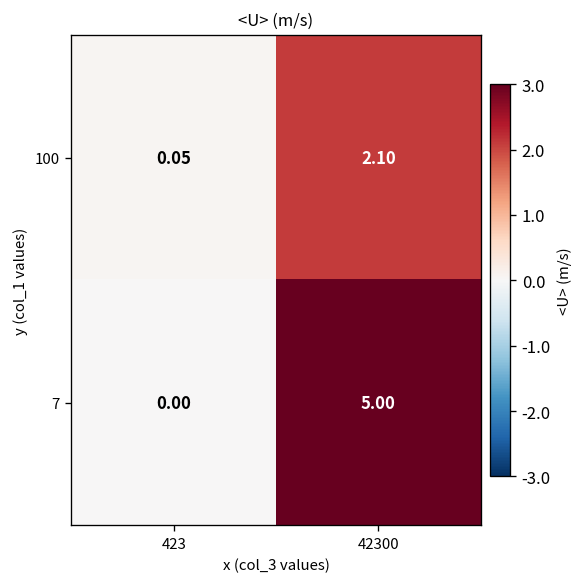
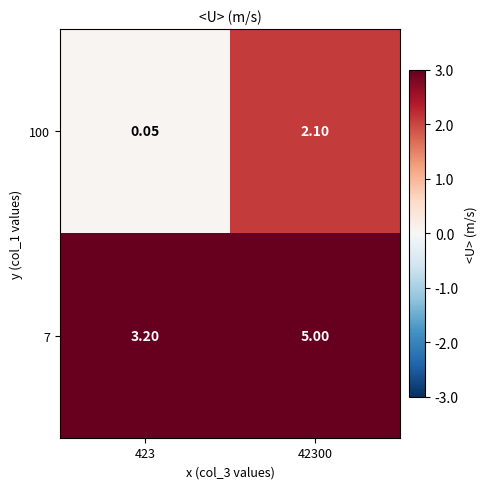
  {
    "100": {
      "423": 0.05,
      "42300": 2.10
    },
    "7": {
-     "423": 0.00,
+     "423": 3.20,
      "42300": 5.00
    }
  }
